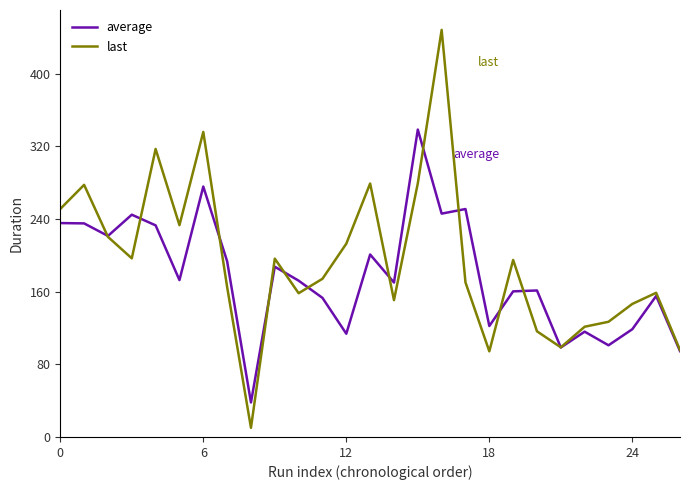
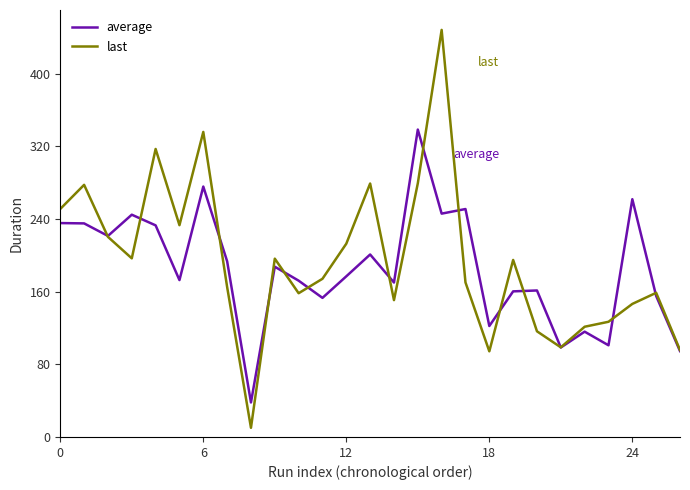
  {
    "average": {
      "0": 240,
      "6": 280,
-     "12": 110,
+     "12": 180,
      "18": 120,
-     "24": 120
+     "24": 260
    },
    "last": {
      "0": 250,
      "6": 340,
      "12": 210,
      "18": 90,
      "24": 150
    }
  }
